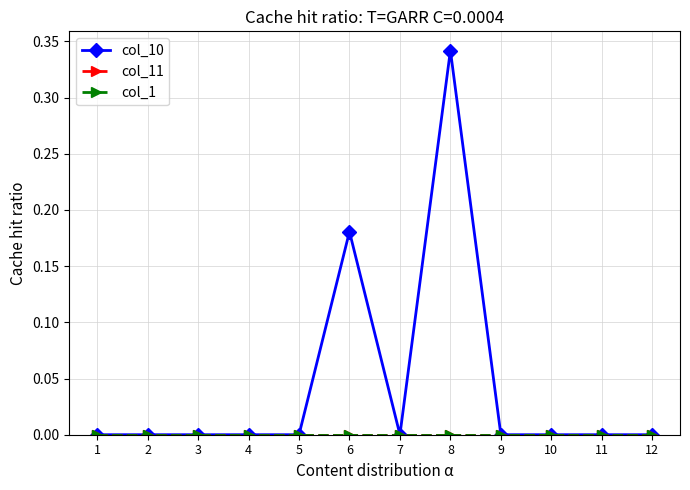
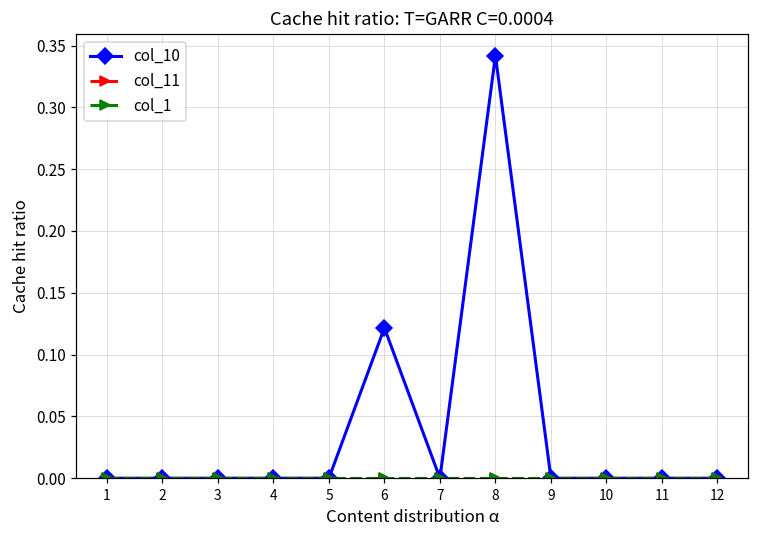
  {
    "col_10": {
-     "6": 0.181,
+     "6": 0.122,
      "8": 0.342
    },
    "col_1": {
      "6": 0.000,
      "8": 0.000
    }
  }
